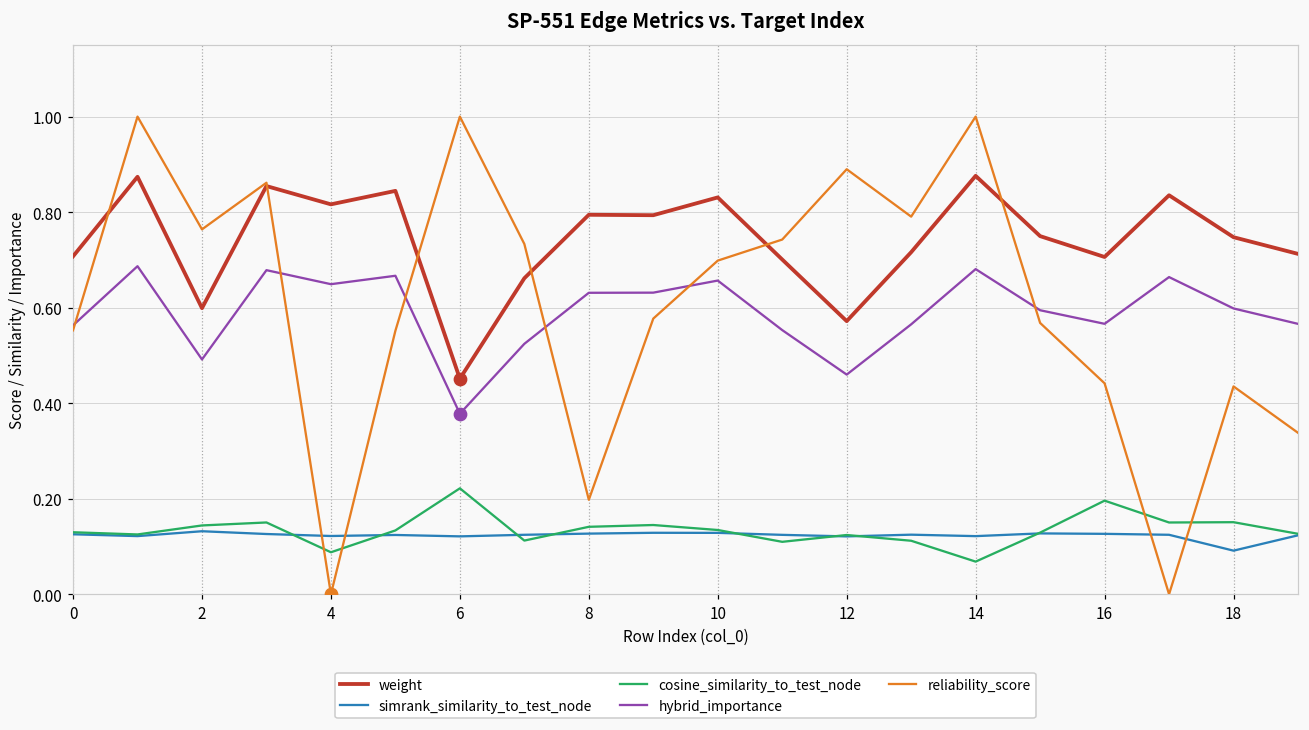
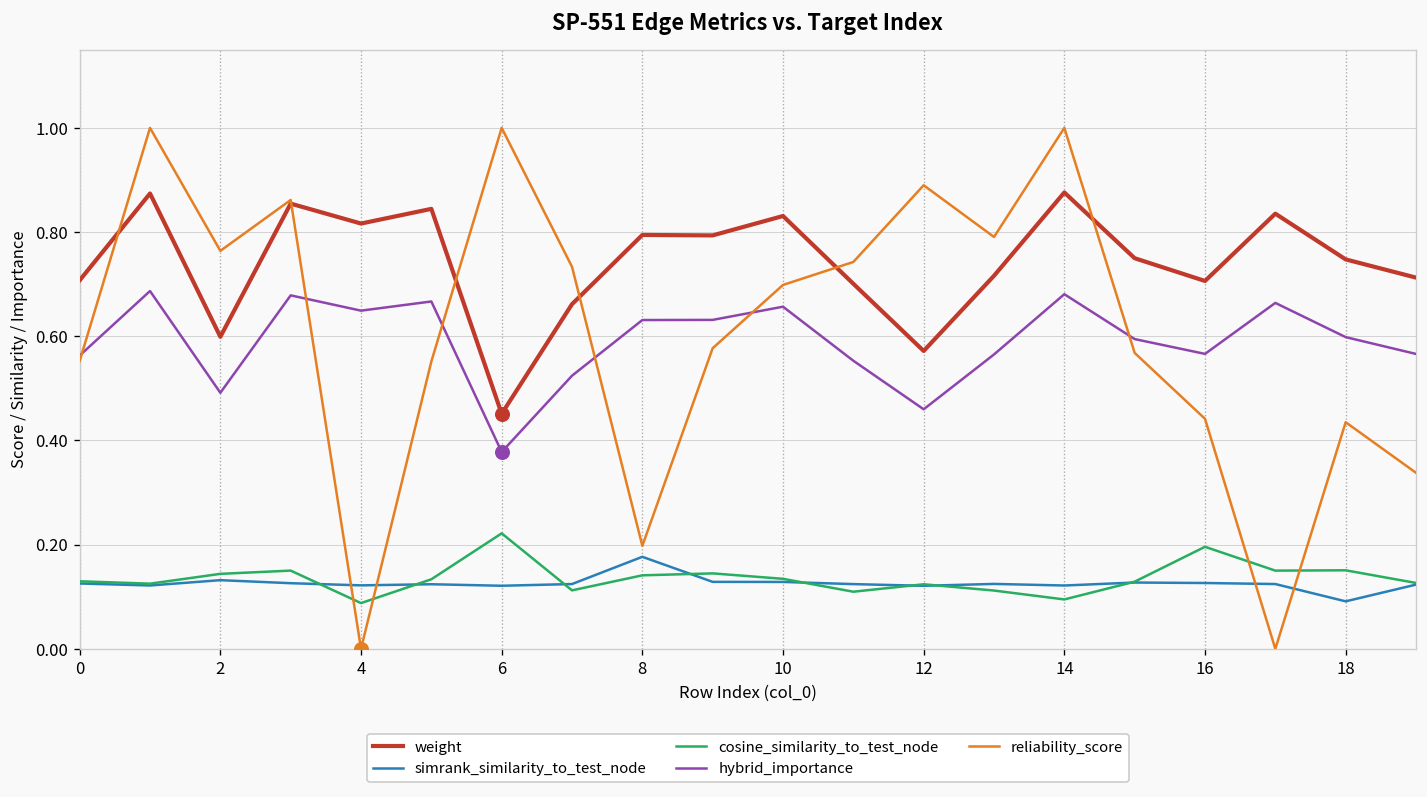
  {
    "simrank_similarity_to_test_node": {
      "2": 0.13,
      "4": 0.12,
      "6": 0.12,
-     "8": 0.13,
+     "8": 0.18,
      "10": 0.13,
      "14": 0.12,
      "16": 0.13,
      "18": 0.09
    },
    "cosine_similarity_to_test_node": {
      "2": 0.14,
      "4": 0.09,
      "6": 0.22,
      "8": 0.14,
      "10": 0.13,
-     "14": 0.07,
+     "14": 0.09,
      "16": 0.20,
      "18": 0.15
    }
  }
